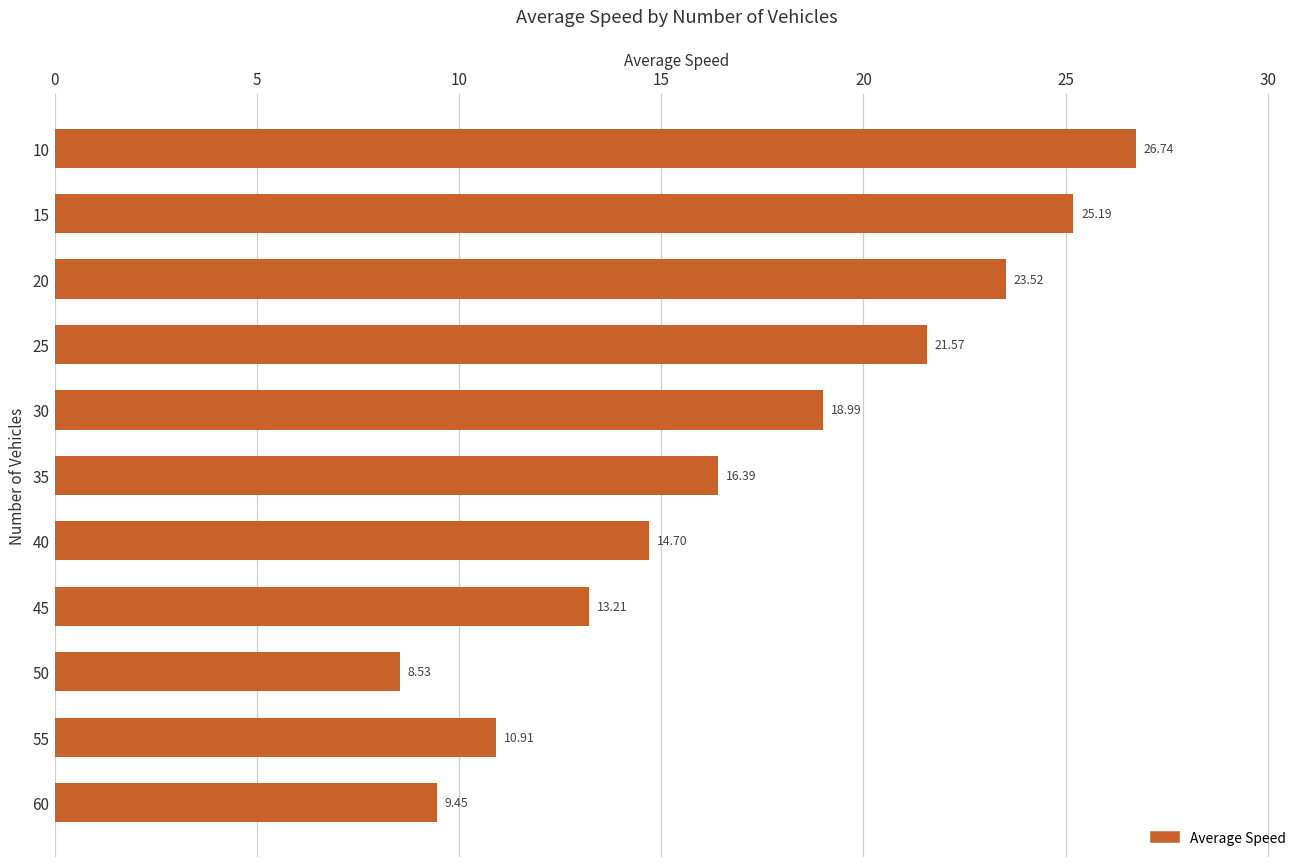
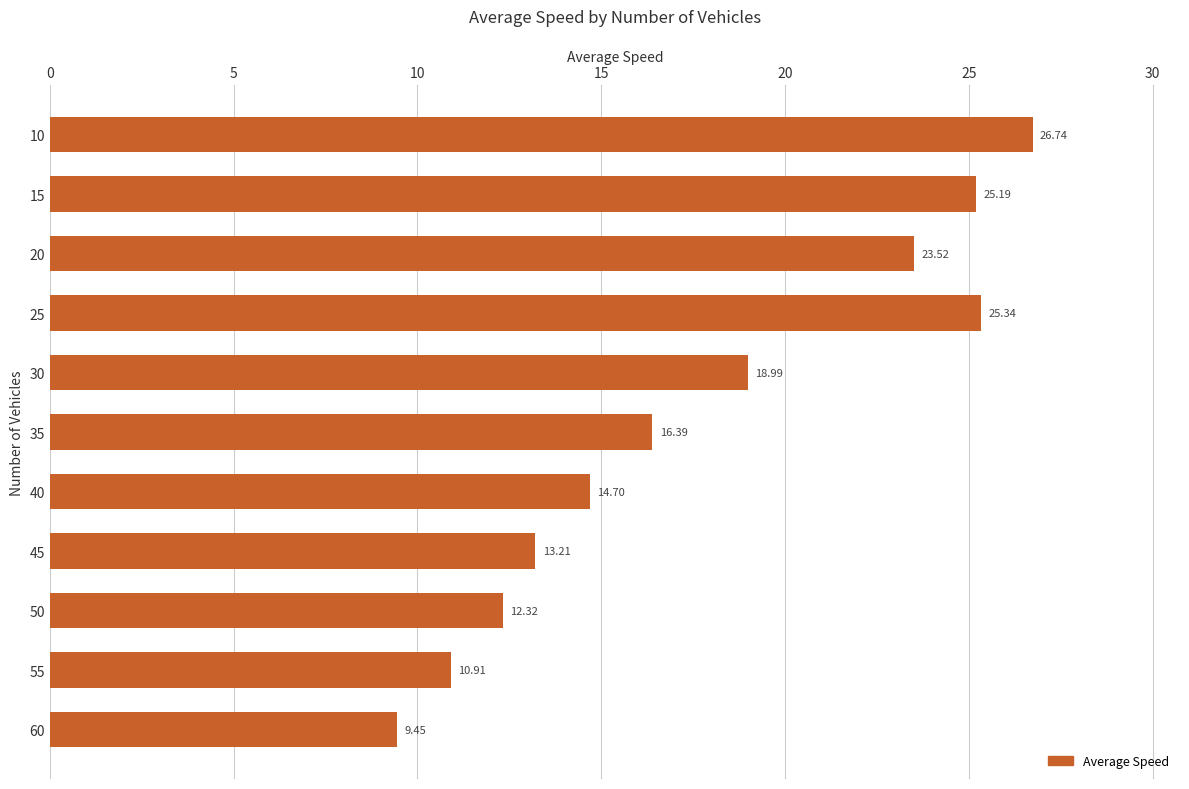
  {
    "10": 26.74,
    "15": 25.19,
    "20": 23.52,
-   "25": 21.57,
+   "25": 25.34,
    "30": 18.99,
    "35": 16.39,
    "40": 14.70,
    "45": 13.21,
-   "50": 8.53,
+   "50": 12.32,
    "55": 10.91,
    "60": 9.45
  }
